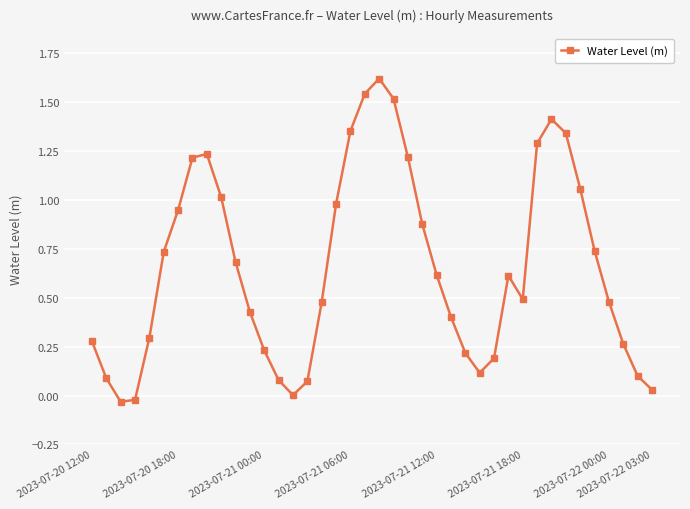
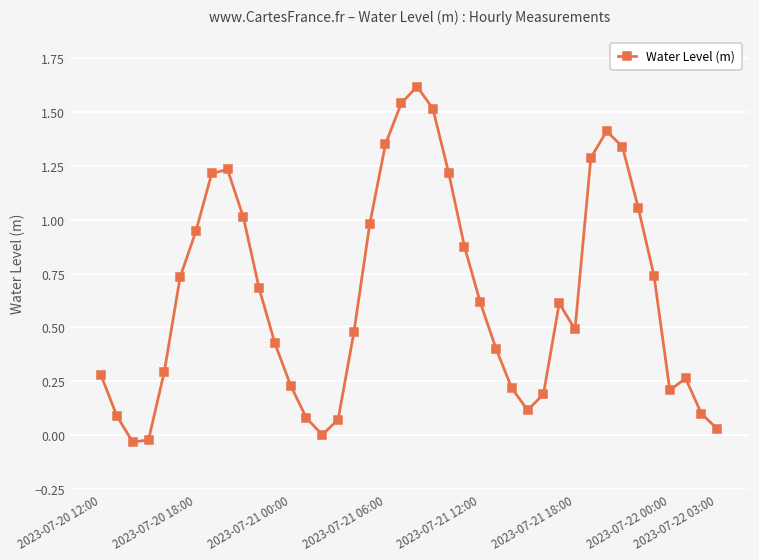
  {
    "2023-07-20 12:00": 0.28,
    "2023-07-20 18:00": 0.95,
    "2023-07-21 00:00": 0.23,
    "2023-07-21 06:00": 1.35,
    "2023-07-21 12:00": 0.62,
    "2023-07-21 18:00": 0.49,
-   "2023-07-22 00:00": 0.48,
+   "2023-07-22 00:00": 0.21,
    "2023-07-22 03:00": 0.03
  }
